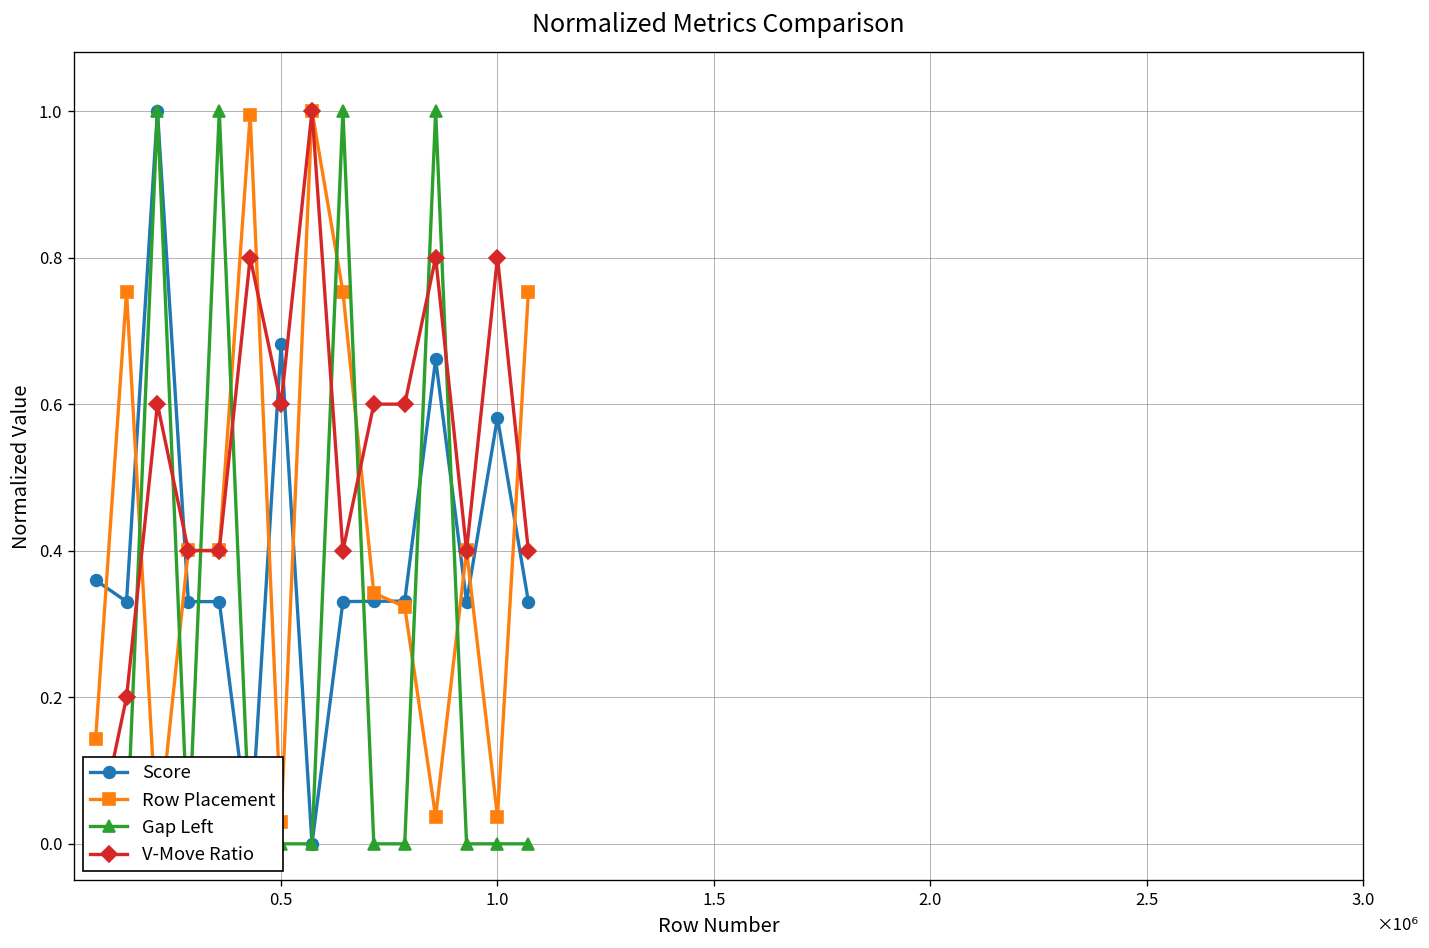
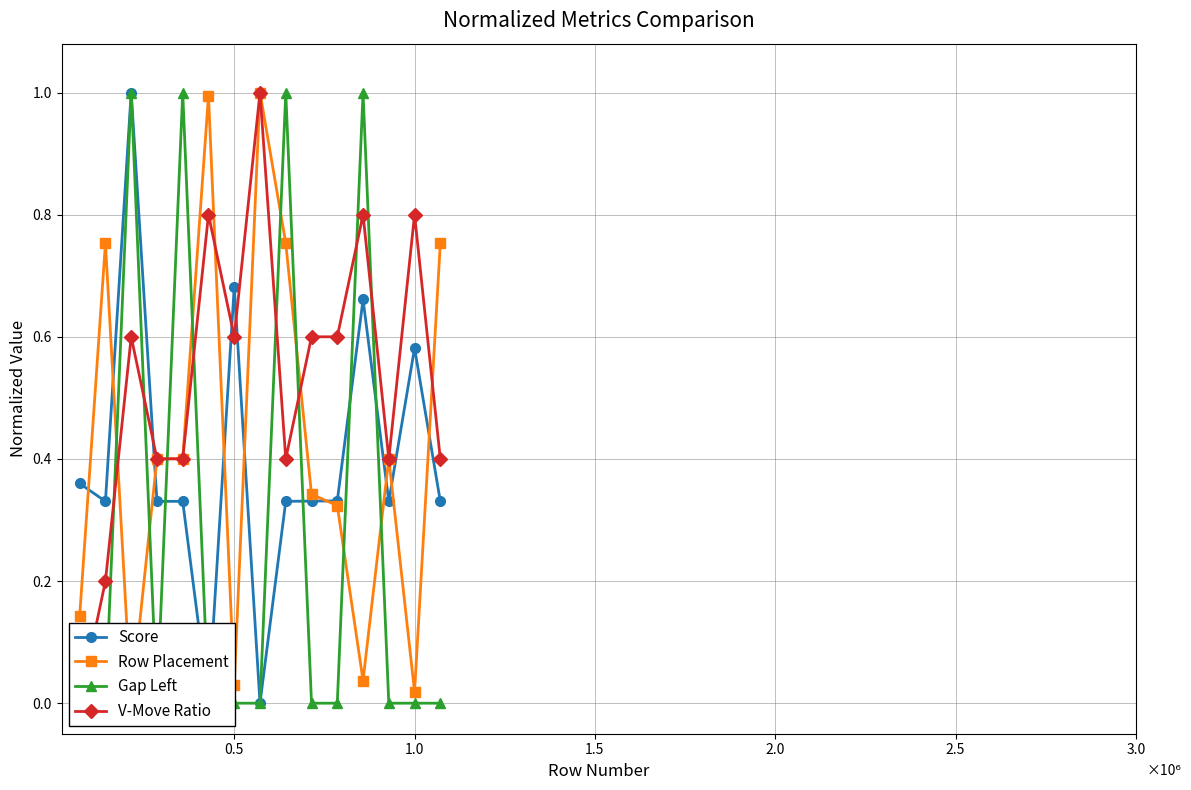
  {
    "Score": {
      "0.5": 0.68,
      "1.0": 0.58
    },
    "Row Placement": {
-     "1.0": 0.04
+     "1.0": 0.02
    },
    "Gap Left": {
      "1.0": 0.00
    },
    "V-Move Ratio": {
      "0.5": 0.60,
      "1.0": 0.80
    }
  }
